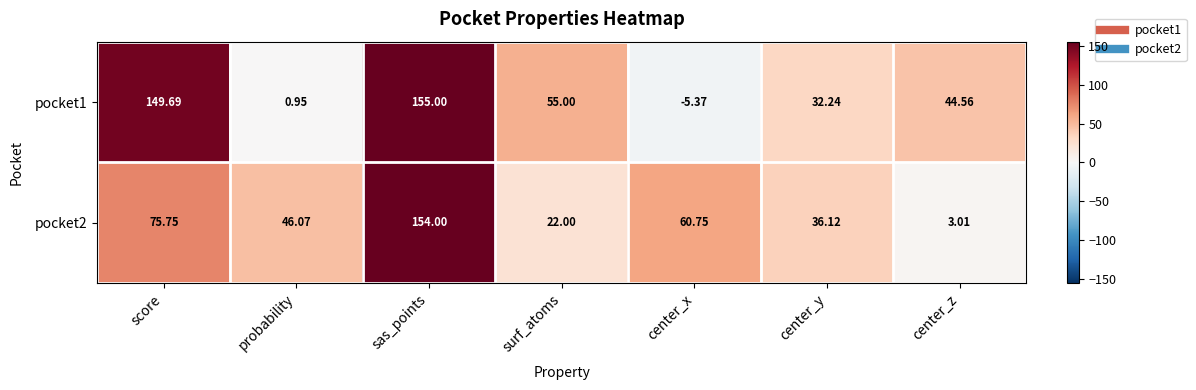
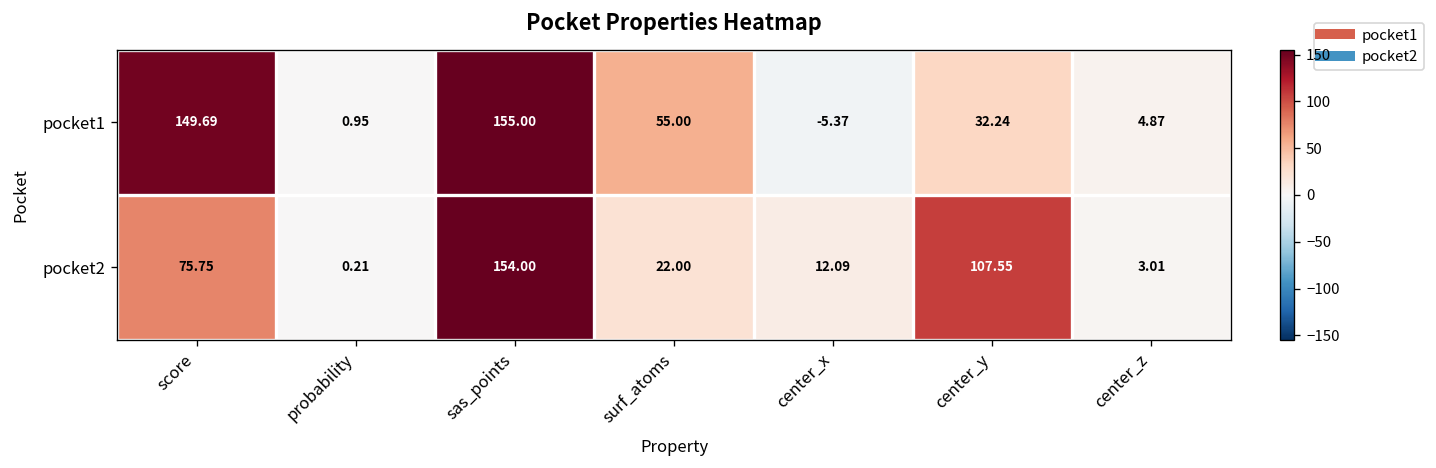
  {
    "pocket1": {
      "score": 149.69,
      "probability": 0.95,
      "sas_points": 155.00,
      "surf_atoms": 55.00,
      "center_x": -5.37,
      "center_y": 32.24,
-     "center_z": 44.56
+     "center_z": 4.87
    },
    "pocket2": {
      "score": 75.75,
-     "probability": 46.07,
+     "probability": 0.21,
      "sas_points": 154.00,
      "surf_atoms": 22.00,
-     "center_x": 60.75,
-     "center_y": 36.12,
+     "center_x": 12.09,
+     "center_y": 107.55,
      "center_z": 3.01
    }
  }
